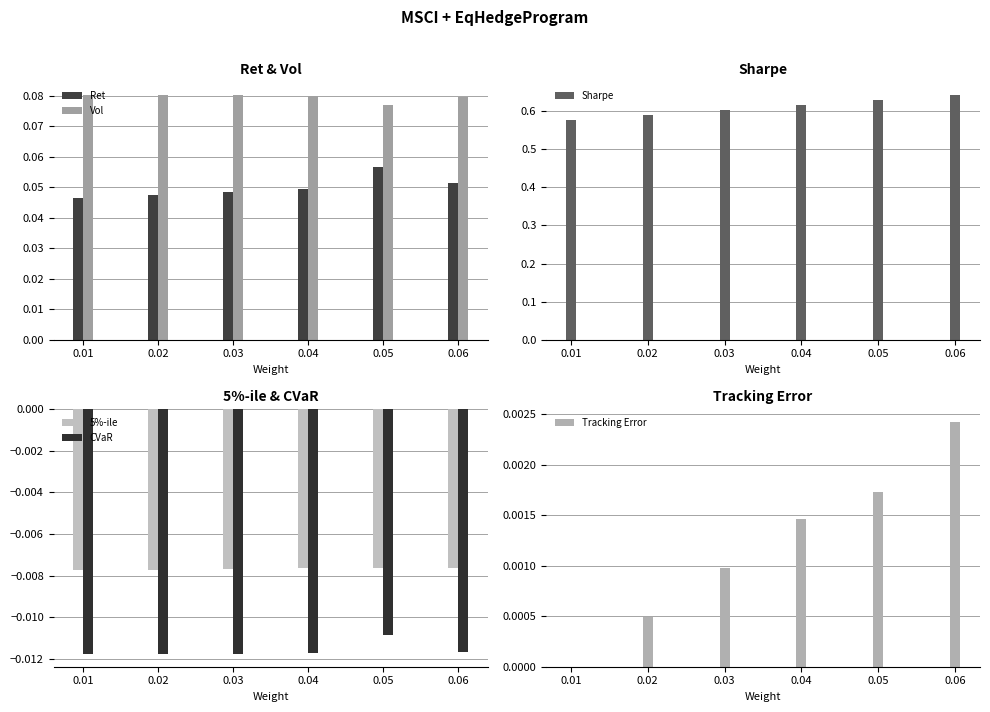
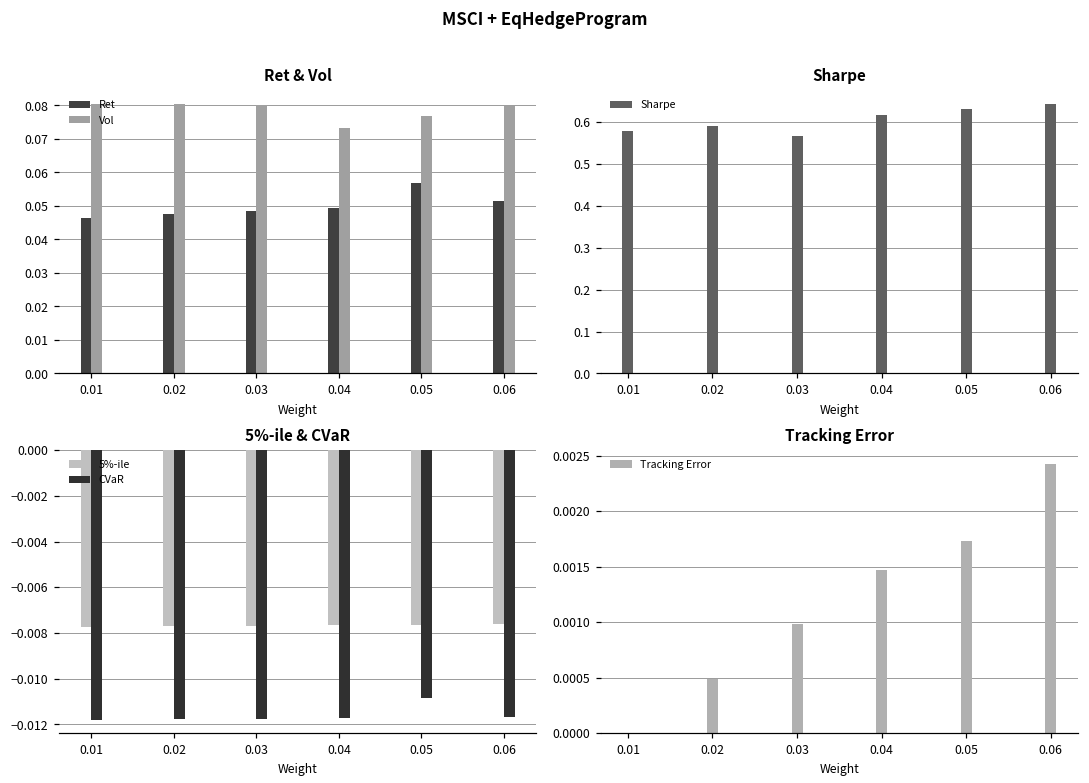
  {
    "Ret & Vol": {
      "Ret": {
        "0.01": 0.046,
        "0.02": 0.047,
        "0.03": 0.048,
        "0.04": 0.049,
        "0.05": 0.057,
        "0.06": 0.051
      },
      "Vol": {
        "0.01": 0.080,
        "0.02": 0.080,
        "0.03": 0.080,
-       "0.04": 0.080,
+       "0.04": 0.073,
        "0.05": 0.077,
        "0.06": 0.080
      }
    },
    "Sharpe": {
      "0.01": 0.58,
      "0.02": 0.59,
-     "0.03": 0.60,
+     "0.03": 0.57,
      "0.04": 0.62,
      "0.05": 0.63,
      "0.06": 0.64
    },
    "5%-ile & CVaR": {
      "5%-ile": {
        "0.01": -0.0077,
        "0.02": -0.0077,
        "0.03": -0.0077,
        "0.04": -0.0076,
        "0.05": -0.0076,
        "0.06": -0.0076
      },
      "CVaR": {
        "0.01": -0.0118,
        "0.02": -0.0118,
        "0.03": -0.0117,
        "0.04": -0.0117,
        "0.05": -0.0109,
        "0.06": -0.0117
      }
    },
    "Tracking Error": {
      "0.01": 0.00000,
      "0.02": 0.00049,
      "0.03": 0.00098,
      "0.04": 0.00147,
      "0.05": 0.00173,
      "0.06": 0.00243
    }
  }
